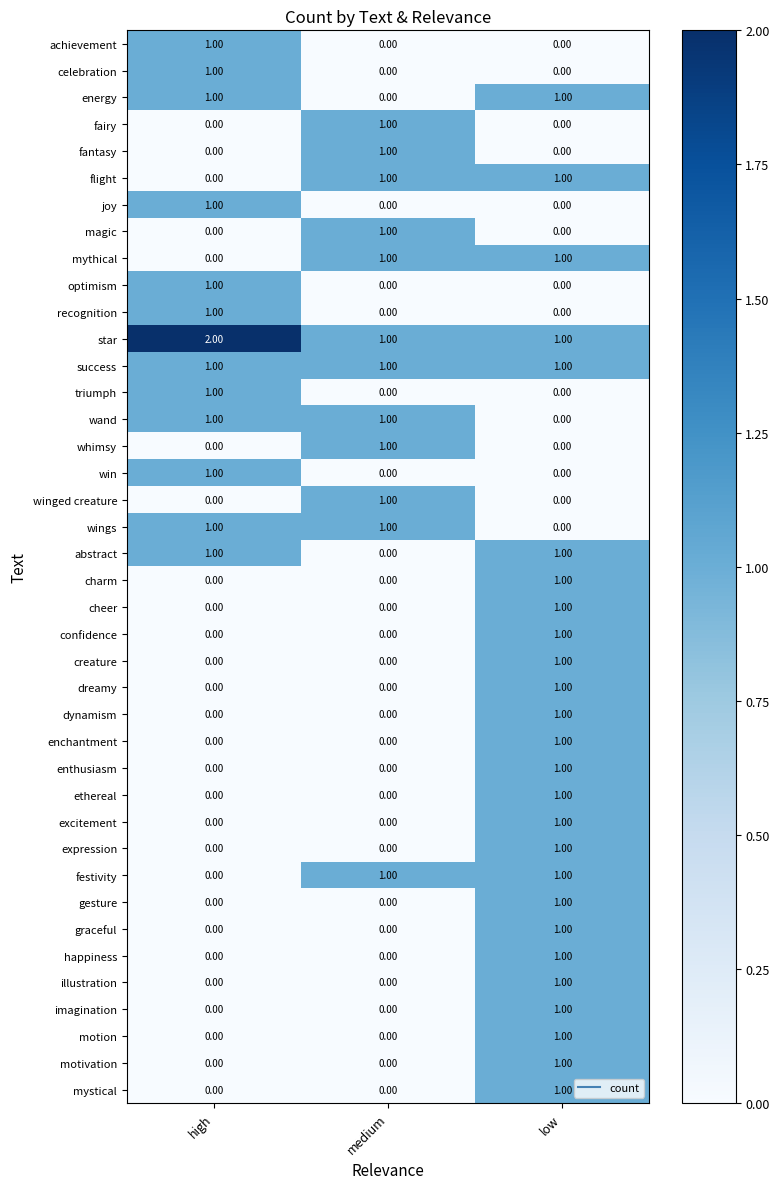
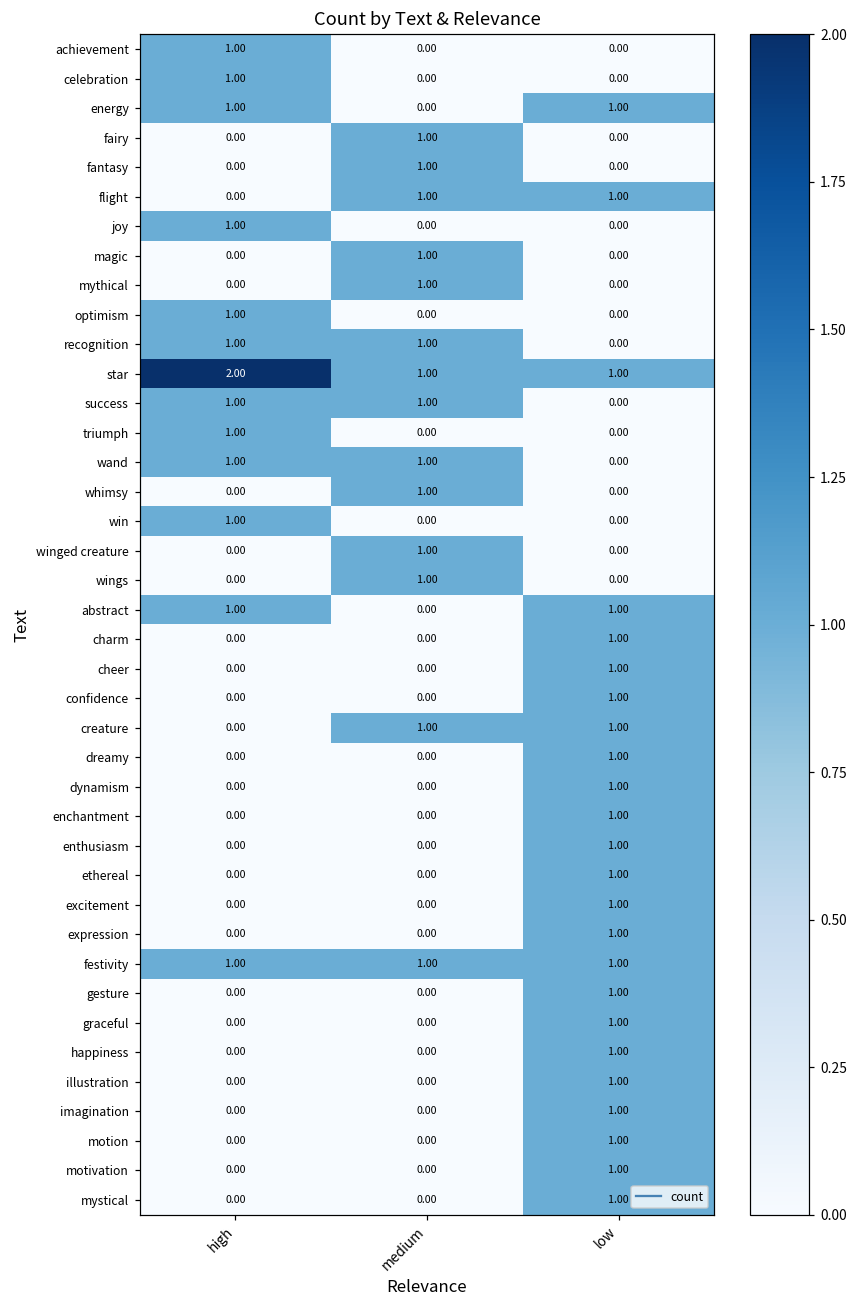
  {
    "achievement": {
      "high": 1.00,
      "medium": 0.00,
      "low": 0.00
    },
    "celebration": {
      "high": 1.00,
      "medium": 0.00,
      "low": 0.00
    },
    "energy": {
      "high": 1.00,
      "medium": 0.00,
      "low": 1.00
    },
    "fairy": {
      "high": 0.00,
      "medium": 1.00,
      "low": 0.00
    },
    "fantasy": {
      "high": 0.00,
      "medium": 1.00,
      "low": 0.00
    },
    "flight": {
      "high": 0.00,
      "medium": 1.00,
      "low": 1.00
    },
    "joy": {
      "high": 1.00,
      "medium": 0.00,
      "low": 0.00
    },
    "magic": {
      "high": 0.00,
      "medium": 1.00,
      "low": 0.00
    },
    "mythical": {
      "high": 0.00,
      "medium": 1.00,
-     "low": 1.00
+     "low": 0.00
    },
    "optimism": {
      "high": 1.00,
      "medium": 0.00,
      "low": 0.00
    },
    "recognition": {
      "high": 1.00,
-     "medium": 0.00,
+     "medium": 1.00,
      "low": 0.00
    },
    "star": {
      "high": 2.00,
      "medium": 1.00,
      "low": 1.00
    },
    "success": {
      "high": 1.00,
      "medium": 1.00,
-     "low": 1.00
+     "low": 0.00
    },
    "triumph": {
      "high": 1.00,
      "medium": 0.00,
      "low": 0.00
    },
    "wand": {
      "high": 1.00,
      "medium": 1.00,
      "low": 0.00
    },
    "whimsy": {
      "high": 0.00,
      "medium": 1.00,
      "low": 0.00
    },
    "win": {
      "high": 1.00,
      "medium": 0.00,
      "low": 0.00
    },
    "winged creature": {
      "high": 0.00,
      "medium": 1.00,
      "low": 0.00
    },
    "wings": {
-     "high": 1.00,
+     "high": 0.00,
      "medium": 1.00,
      "low": 0.00
    },
    "abstract": {
      "high": 1.00,
      "medium": 0.00,
      "low": 1.00
    },
    "charm": {
      "high": 0.00,
      "medium": 0.00,
      "low": 1.00
    },
    "cheer": {
      "high": 0.00,
      "medium": 0.00,
      "low": 1.00
    },
    "confidence": {
      "high": 0.00,
      "medium": 0.00,
      "low": 1.00
    },
    "creature": {
      "high": 0.00,
-     "medium": 0.00,
+     "medium": 1.00,
      "low": 1.00
    },
    "dreamy": {
      "high": 0.00,
      "medium": 0.00,
      "low": 1.00
    },
    "dynamism": {
      "high": 0.00,
      "medium": 0.00,
      "low": 1.00
    },
    "enchantment": {
      "high": 0.00,
      "medium": 0.00,
      "low": 1.00
    },
    "enthusiasm": {
      "high": 0.00,
      "medium": 0.00,
      "low": 1.00
    },
    "ethereal": {
      "high": 0.00,
      "medium": 0.00,
      "low": 1.00
    },
    "excitement": {
      "high": 0.00,
      "medium": 0.00,
      "low": 1.00
    },
    "expression": {
      "high": 0.00,
      "medium": 0.00,
      "low": 1.00
    },
    "festivity": {
-     "high": 0.00,
+     "high": 1.00,
      "medium": 1.00,
      "low": 1.00
    },
    "gesture": {
      "high": 0.00,
      "medium": 0.00,
      "low": 1.00
    },
    "graceful": {
      "high": 0.00,
      "medium": 0.00,
      "low": 1.00
    },
    "happiness": {
      "high": 0.00,
      "medium": 0.00,
      "low": 1.00
    },
    "illustration": {
      "high": 0.00,
      "medium": 0.00,
      "low": 1.00
    },
    "imagination": {
      "high": 0.00,
      "medium": 0.00,
      "low": 1.00
    },
    "motion": {
      "high": 0.00,
      "medium": 0.00,
      "low": 1.00
    },
    "motivation": {
      "high": 0.00,
      "medium": 0.00,
      "low": 1.00
    },
    "mystical": {
      "high": 0.00,
      "medium": 0.00,
      "low": 1.00
    }
  }
